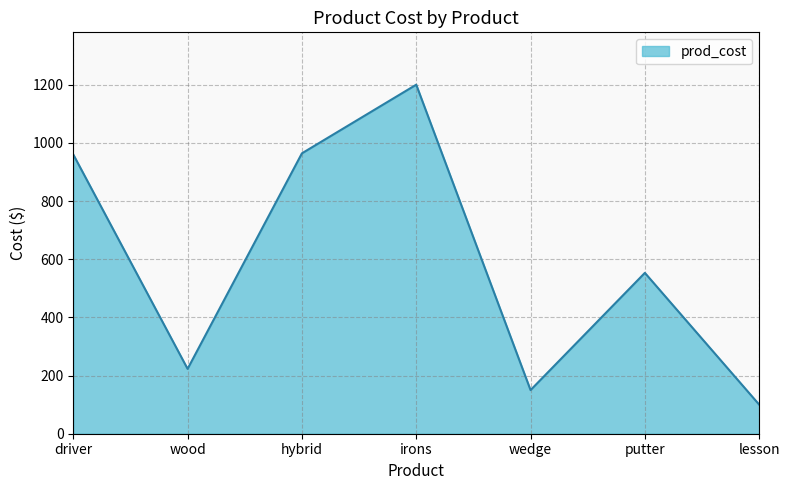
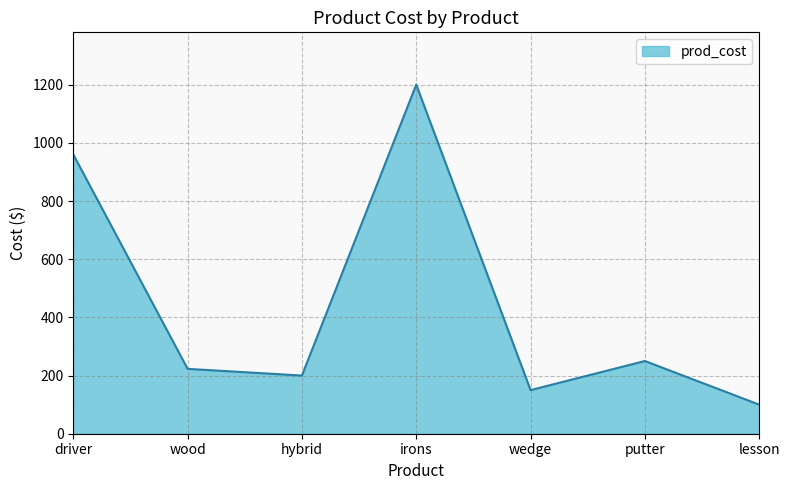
  {
    "driver": 960,
    "wood": 220,
-   "hybrid": 960,
+   "hybrid": 200,
    "irons": 1200,
    "wedge": 150,
-   "putter": 550,
+   "putter": 250,
    "lesson": 100
  }
